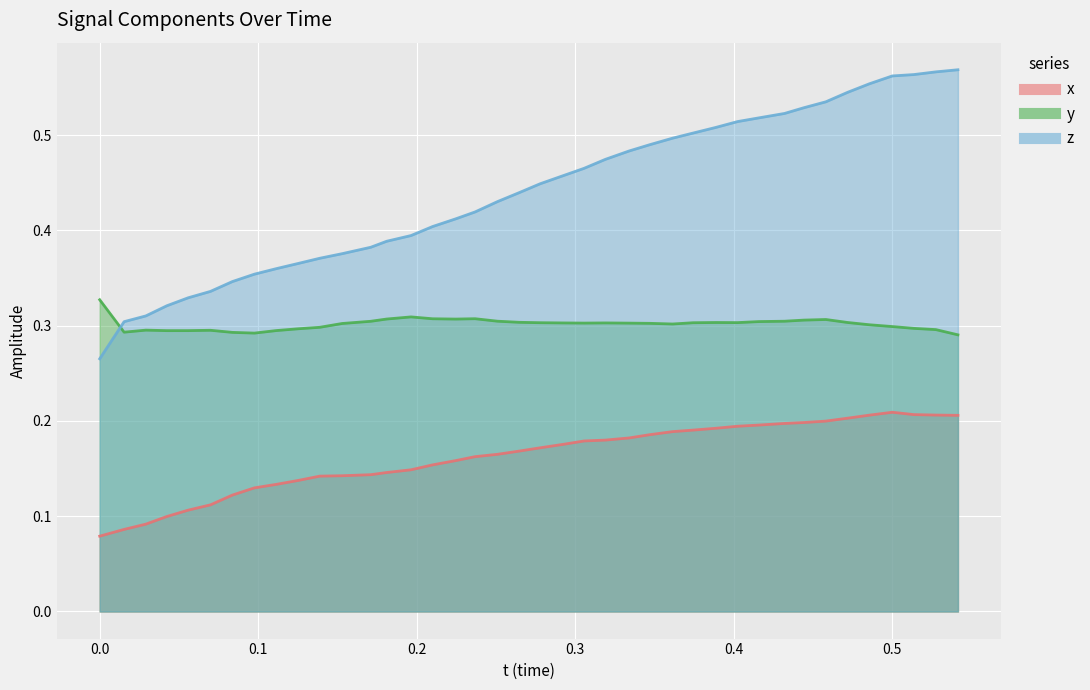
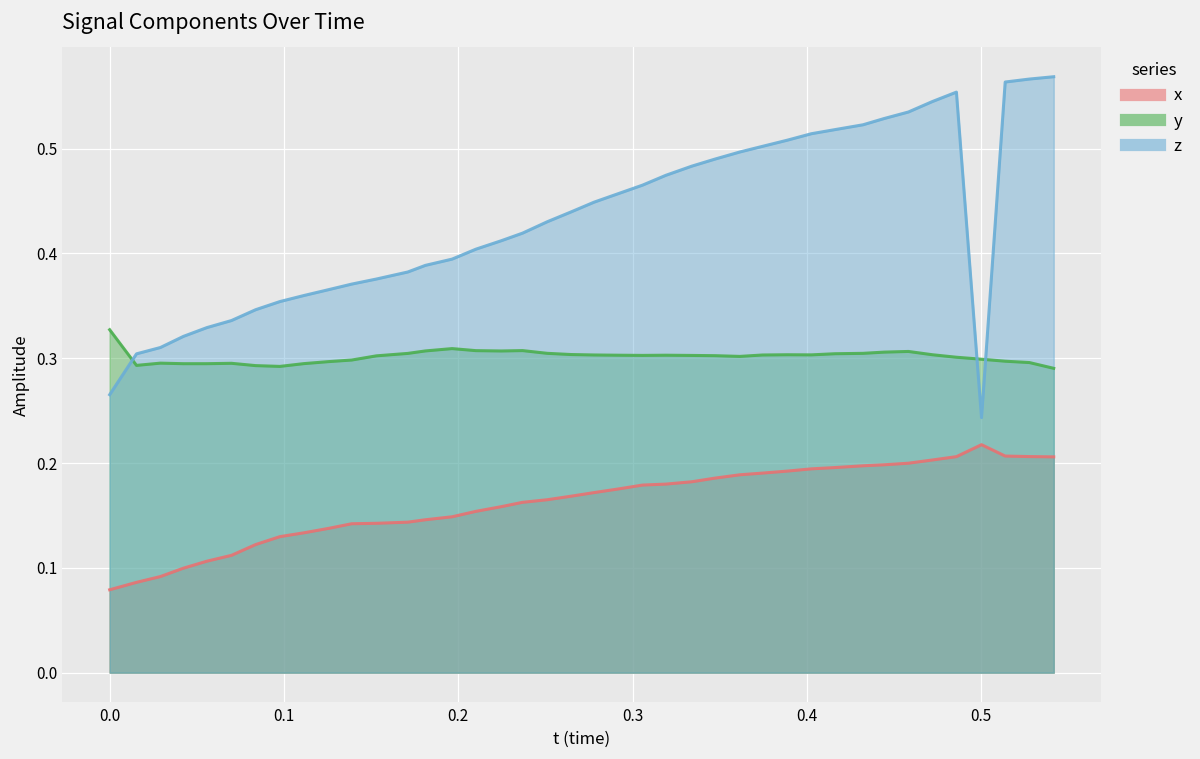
  {
    "x": {
      "0.0": 0.08,
-     "0.5": 0.21
+     "0.5": 0.22
    },
    "y": {
      "0.0": 0.33,
      "0.5": 0.30
    },
    "z": {
      "0.0": 0.27,
-     "0.5": 0.56
+     "0.5": 0.24
    }
  }
